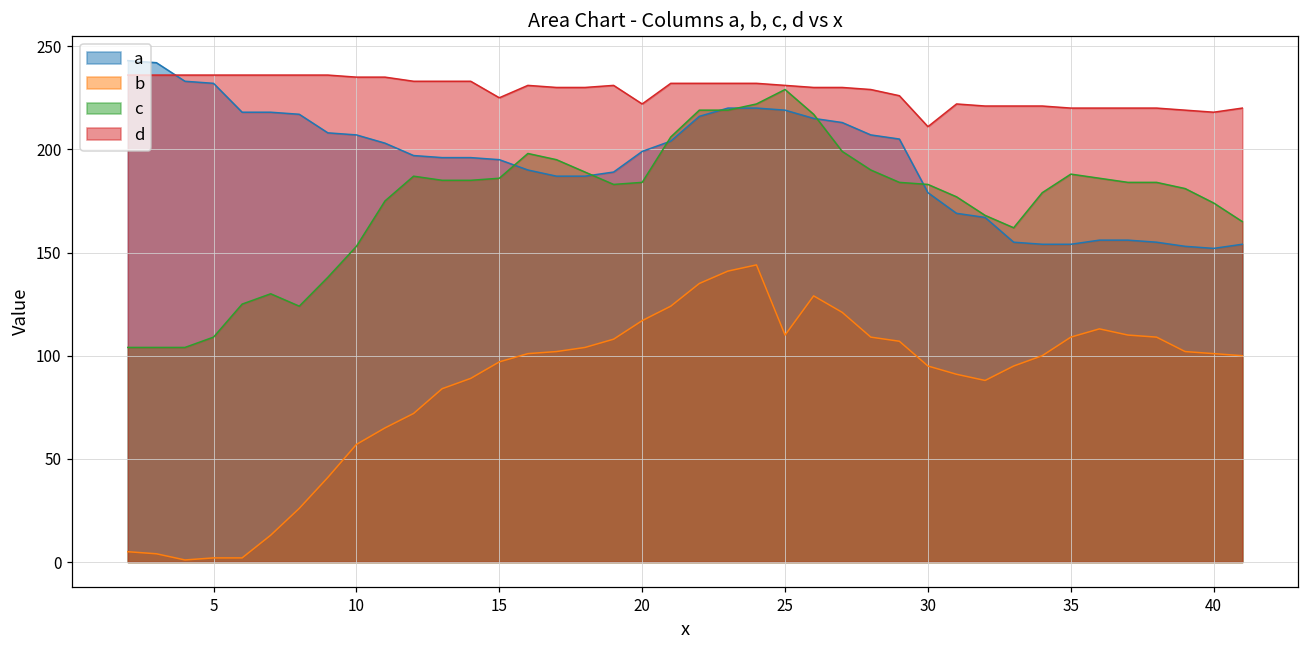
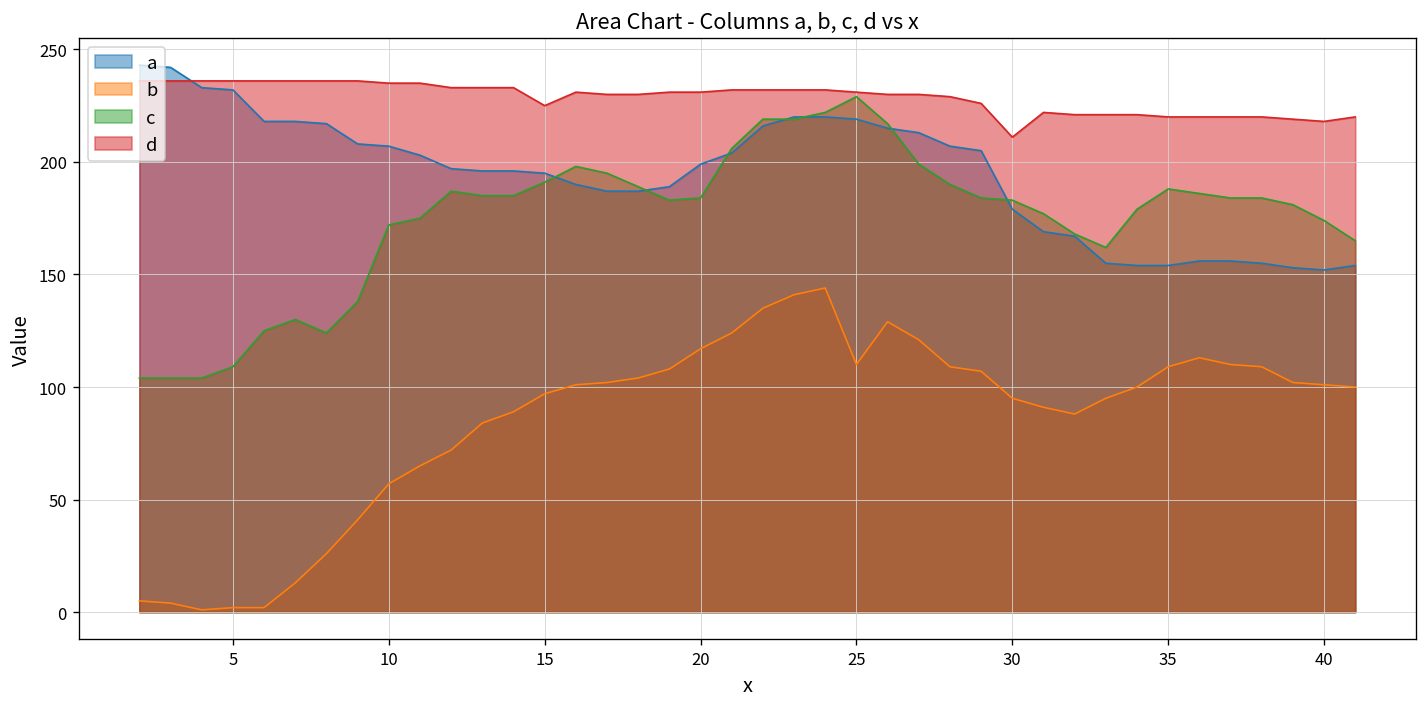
  {
    "a": {
      "5": 232,
      "10": 207,
      "15": 195,
      "20": 199,
      "25": 219,
      "30": 179,
      "35": 154,
      "40": 152
    },
    "b": {
      "5": 2,
      "10": 57,
      "15": 97,
      "20": 117,
      "25": 110,
      "30": 95,
      "35": 109,
      "40": 101
    },
    "c": {
      "5": 109,
-     "10": 153,
-     "15": 186,
+     "10": 172,
+     "15": 191,
      "20": 184,
      "25": 229,
      "30": 183,
      "35": 188,
      "40": 174
    },
    "d": {
      "5": 236,
      "10": 235,
      "15": 225,
-     "20": 222,
+     "20": 231,
      "25": 231,
      "30": 211,
      "35": 220,
      "40": 218
    }
  }
